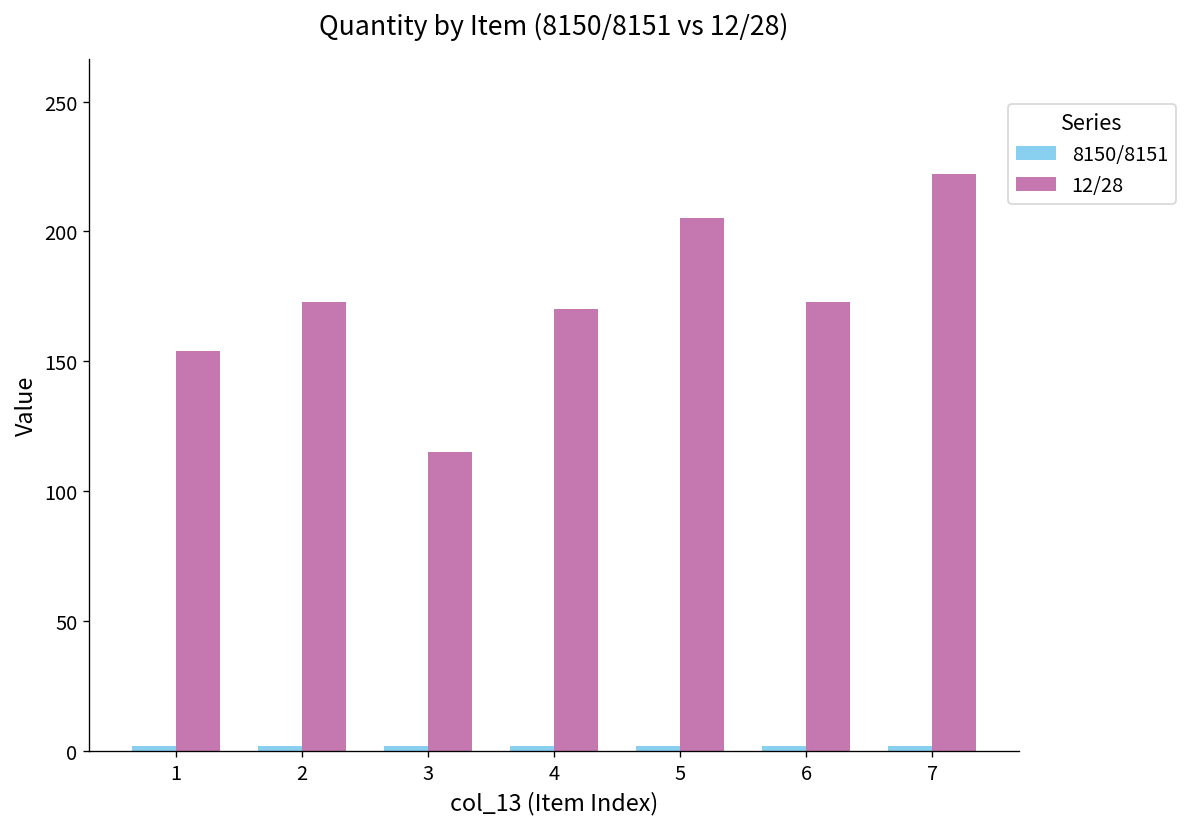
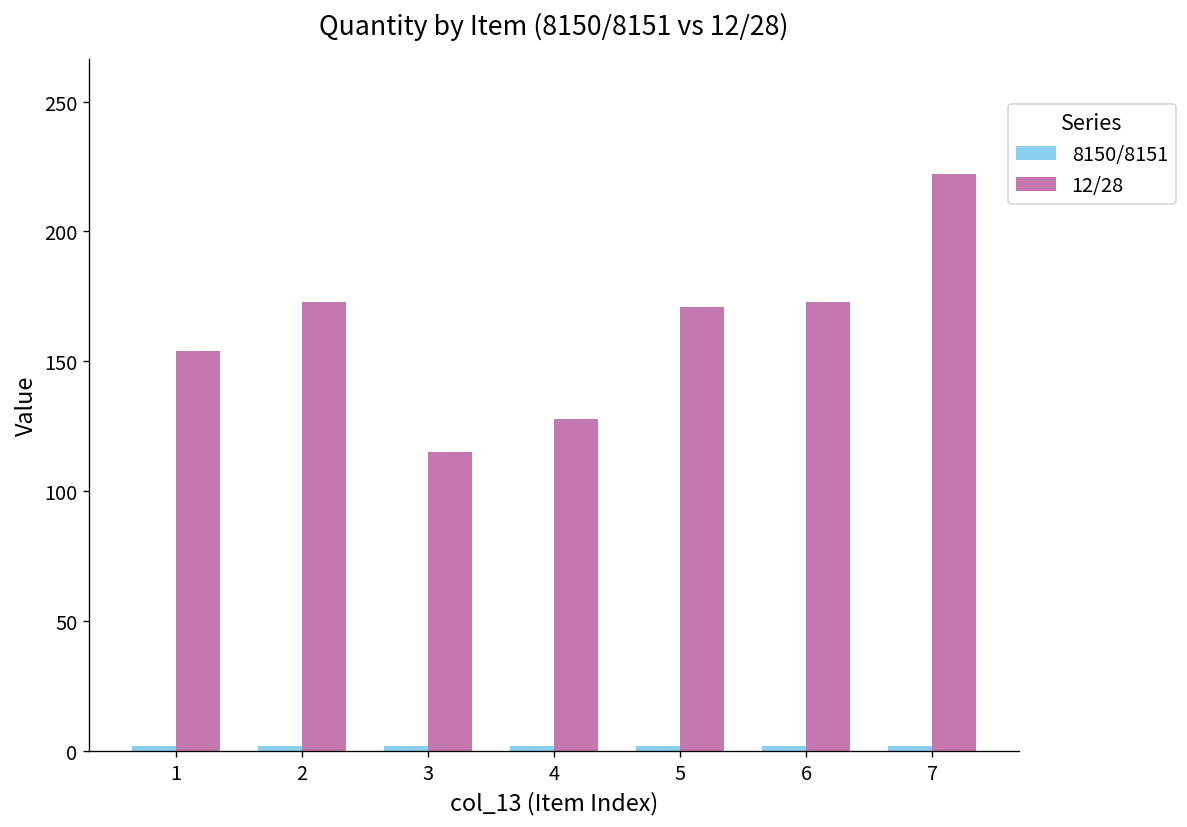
  {
    "8150/8151": {
      "1": 2,
      "2": 2,
      "3": 2,
      "4": 2,
      "5": 2,
      "6": 2,
      "7": 2
    },
    "12/28": {
      "1": 154,
      "2": 173,
      "3": 115,
-     "4": 170,
-     "5": 205,
+     "4": 128,
+     "5": 171,
      "6": 173,
      "7": 222
    }
  }
